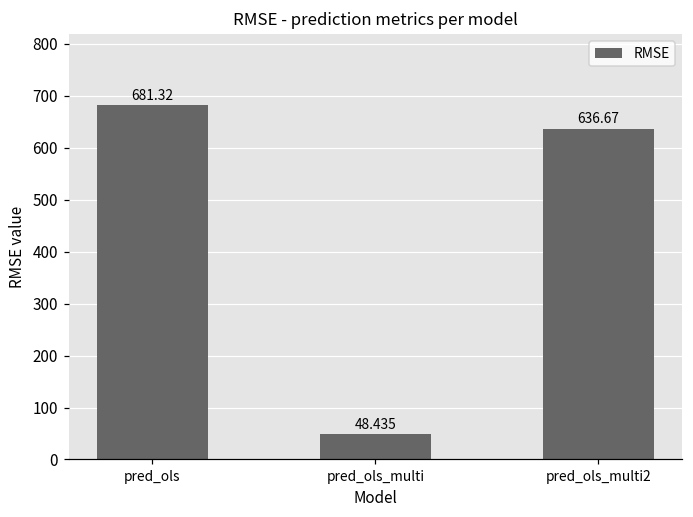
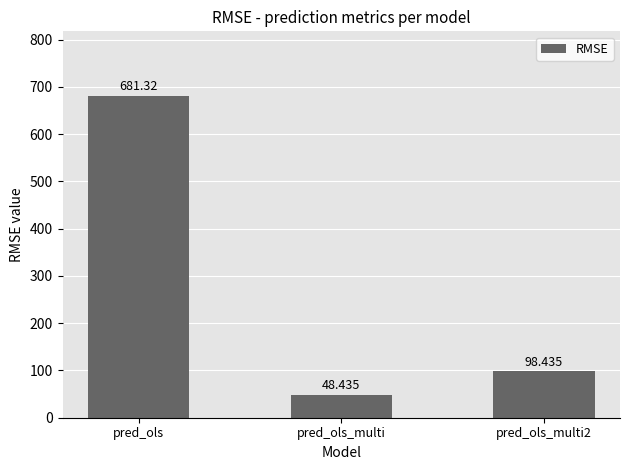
  {
    "pred_ols": 681.32,
    "pred_ols_multi": 48.435,
-   "pred_ols_multi2": 636.67
+   "pred_ols_multi2": 98.435
  }
